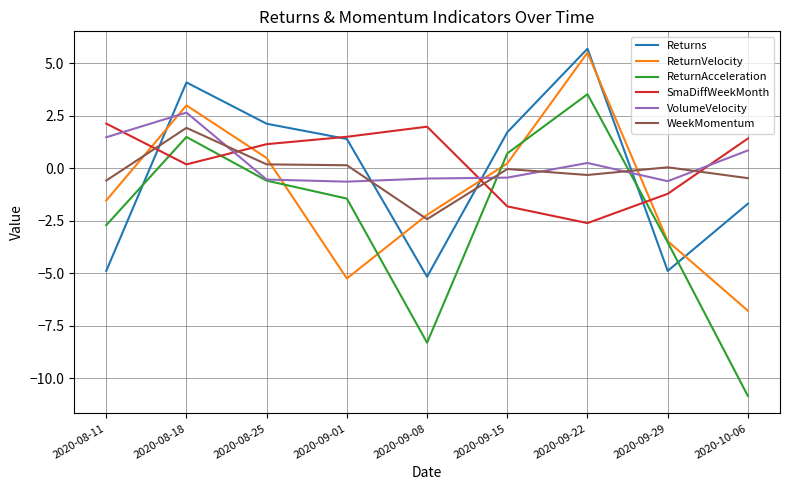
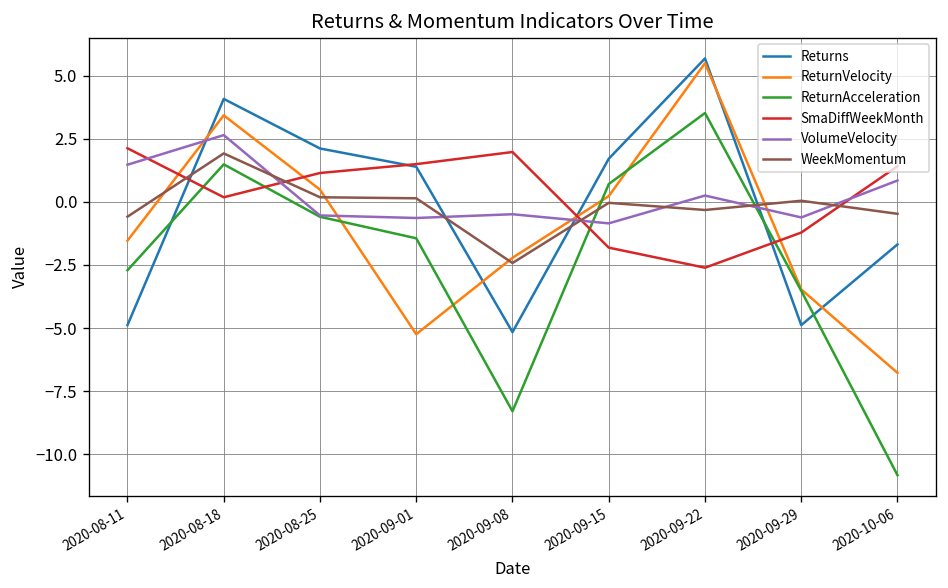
  {
    "Returns": {
      "2020-08-11": -4.9,
      "2020-08-18": 4.1,
      "2020-08-25": 2.1,
      "2020-09-08": -5.2,
      "2020-09-15": 1.7,
      "2020-09-22": 5.7,
      "2020-09-29": -4.9,
      "2020-10-06": -1.7
    },
    "ReturnVelocity": {
      "2020-08-11": -1.5,
-     "2020-08-18": 3.0,
+     "2020-08-18": 3.4,
      "2020-08-25": 0.5,
      "2020-09-01": -5.2,
      "2020-09-08": -2.2,
      "2020-09-15": 0.2,
      "2020-09-22": 5.5,
      "2020-10-06": -6.8
    },
    "ReturnAcceleration": {
      "2020-08-11": -2.7,
      "2020-08-18": 1.5,
      "2020-09-01": -1.4,
      "2020-09-08": -8.3,
      "2020-09-15": 0.7,
      "2020-09-22": 3.5,
      "2020-10-06": -10.8
    },
    "SmaDiffWeekMonth": {
      "2020-08-11": 2.1,
      "2020-08-18": 0.2,
      "2020-08-25": 1.1,
      "2020-09-08": 2.0,
      "2020-09-15": -1.8,
      "2020-09-22": -2.6,
      "2020-09-29": -1.2,
      "2020-10-06": 1.4
    },
    "VolumeVelocity": {
      "2020-08-11": 1.5,
      "2020-08-18": 2.7,
      "2020-09-01": -0.6,
      "2020-09-08": -0.5,
-     "2020-09-15": -0.4,
+     "2020-09-15": -0.8,
      "2020-09-22": 0.3,
      "2020-09-29": -0.6,
      "2020-10-06": 0.9
    },
    "WeekMomentum": {
      "2020-08-11": -0.6,
      "2020-08-18": 1.9,
      "2020-08-25": 0.2,
      "2020-09-01": 0.1,
      "2020-09-08": -2.4,
      "2020-09-15": 0.0,
      "2020-09-22": -0.3,
      "2020-09-29": 0.0,
      "2020-10-06": -0.5
    }
  }
